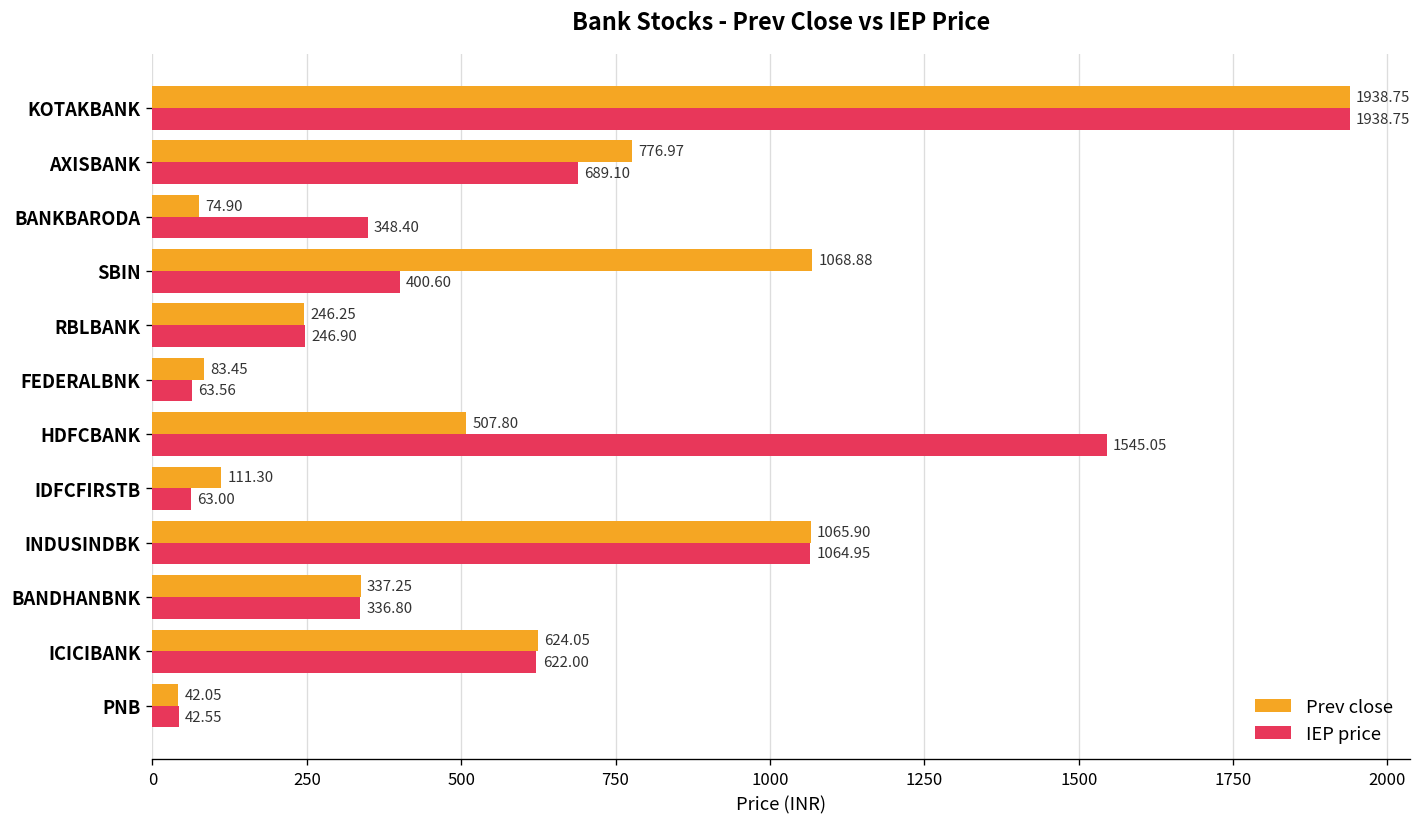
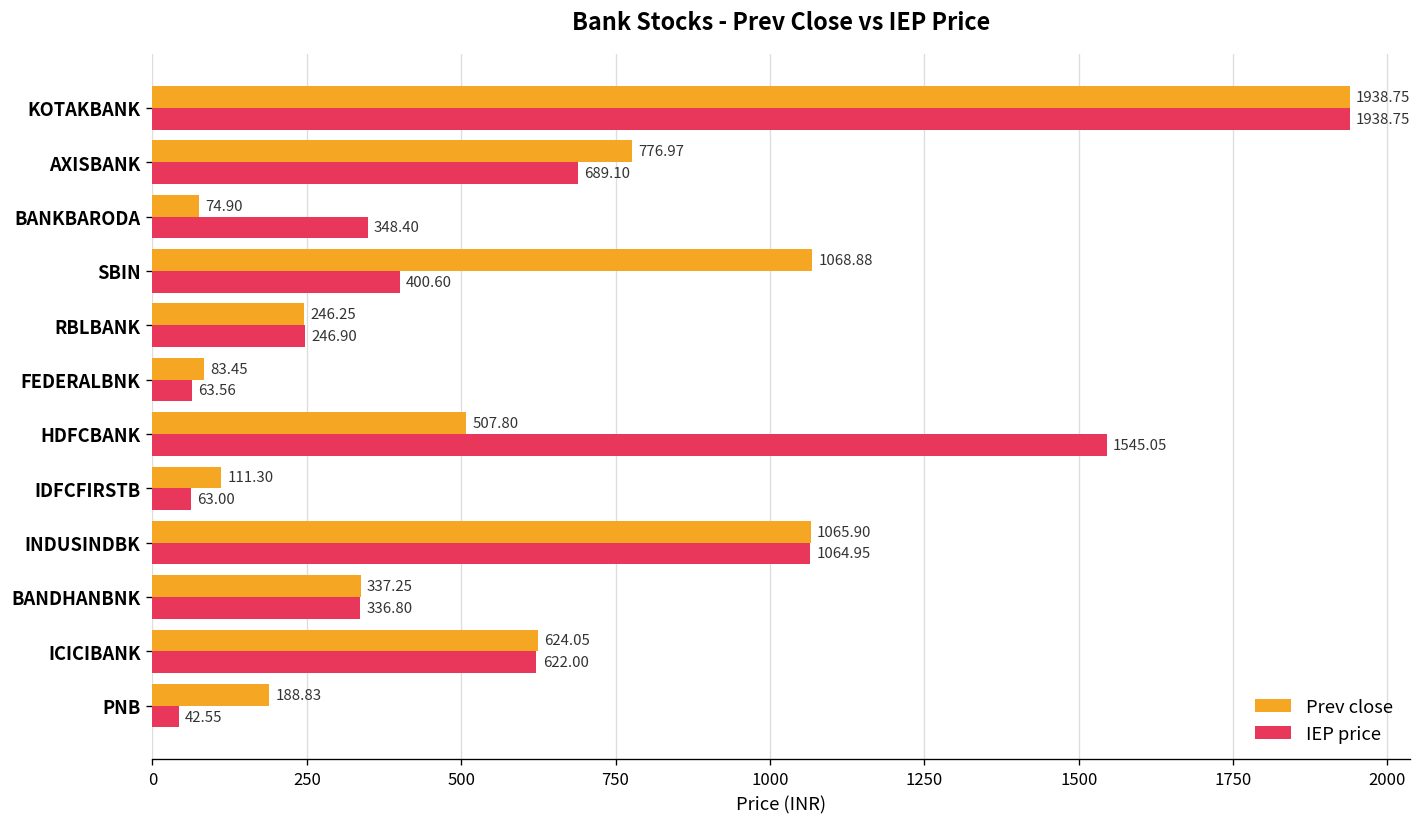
  {
    "Prev close": {
      "KOTAKBANK": 1938.75,
      "AXISBANK": 776.97,
      "BANKBARODA": 74.90,
      "SBIN": 1068.88,
      "RBLBANK": 246.25,
      "FEDERALBNK": 83.45,
      "HDFCBANK": 507.80,
      "IDFCFIRSTB": 111.30,
      "INDUSINDBK": 1065.90,
      "BANDHANBNK": 337.25,
      "ICICIBANK": 624.05,
-     "PNB": 42.05
+     "PNB": 188.83
    },
    "IEP price": {
      "KOTAKBANK": 1938.75,
      "AXISBANK": 689.10,
      "BANKBARODA": 348.40,
      "SBIN": 400.60,
      "RBLBANK": 246.90,
      "FEDERALBNK": 63.56,
      "HDFCBANK": 1545.05,
      "IDFCFIRSTB": 63.00,
      "INDUSINDBK": 1064.95,
      "BANDHANBNK": 336.80,
      "ICICIBANK": 622.00,
      "PNB": 42.55
    }
  }
